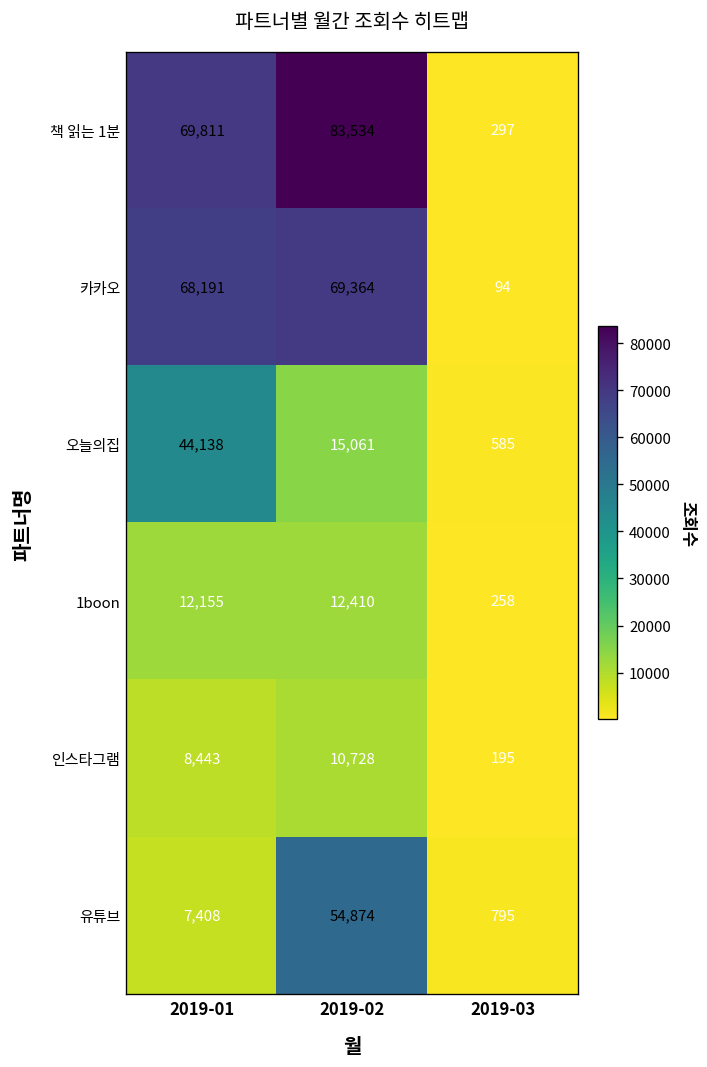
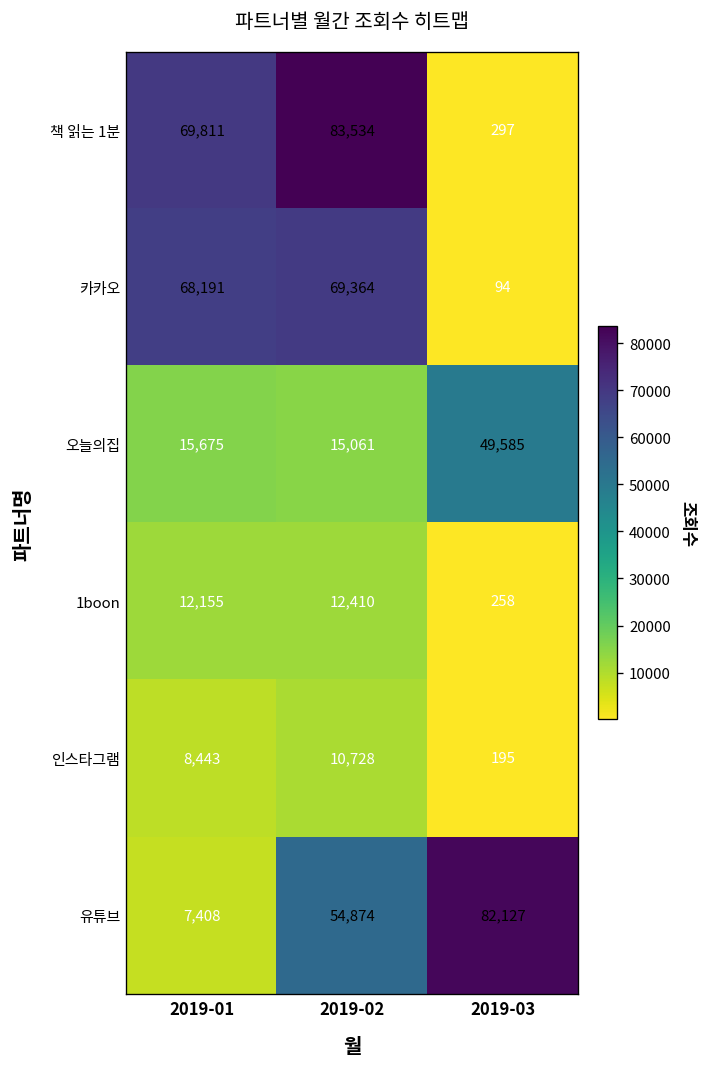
  {
    "책 읽는 1분": {
      "2019-01": "69,811",
      "2019-02": "83,534",
      "2019-03": "297"
    },
    "카카오": {
      "2019-01": "68,191",
      "2019-02": "69,364",
      "2019-03": "94"
    },
    "오늘의집": {
-     "2019-01": "44,138",
+     "2019-01": "15,675",
      "2019-02": "15,061",
-     "2019-03": "585"
+     "2019-03": "49,585"
    },
    "1boon": {
      "2019-01": "12,155",
      "2019-02": "12,410",
      "2019-03": "258"
    },
    "인스타그램": {
      "2019-01": "8,443",
      "2019-02": "10,728",
      "2019-03": "195"
    },
    "유튜브": {
      "2019-01": "7,408",
      "2019-02": "54,874",
-     "2019-03": "795"
+     "2019-03": "82,127"
    }
  }
